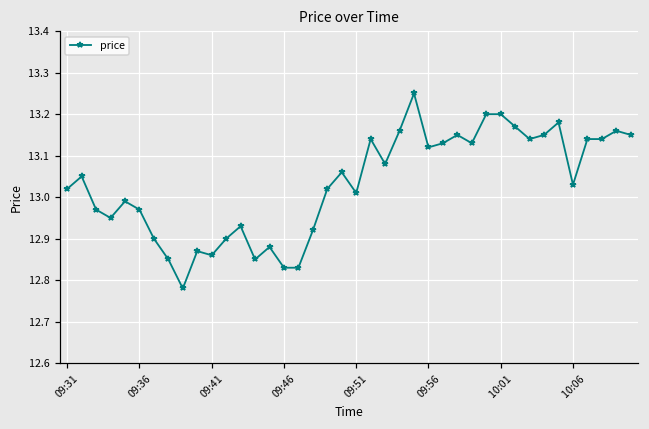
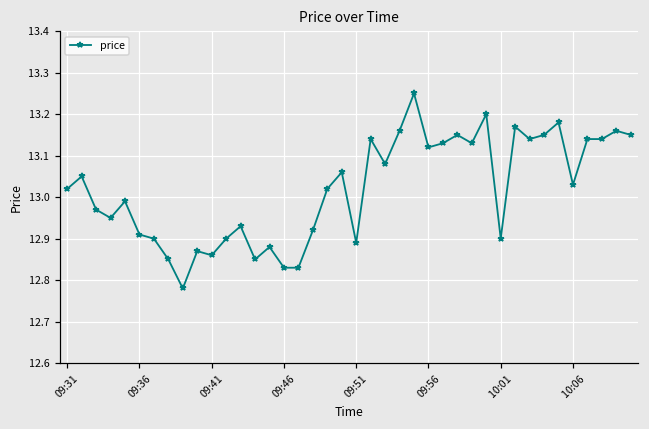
  {
    "09:31": 13.02,
-   "09:36": 12.97,
+   "09:36": 12.91,
    "09:41": 12.86,
    "09:46": 12.83,
-   "09:51": 13.01,
+   "09:51": 12.89,
    "09:56": 13.12,
-   "10:01": 13.2,
+   "10:01": 12.9,
    "10:06": 13.03
  }
